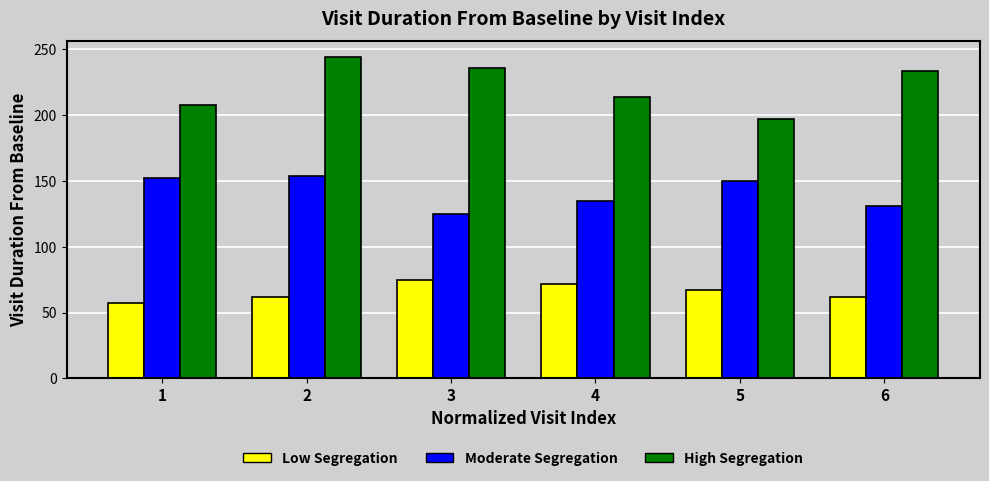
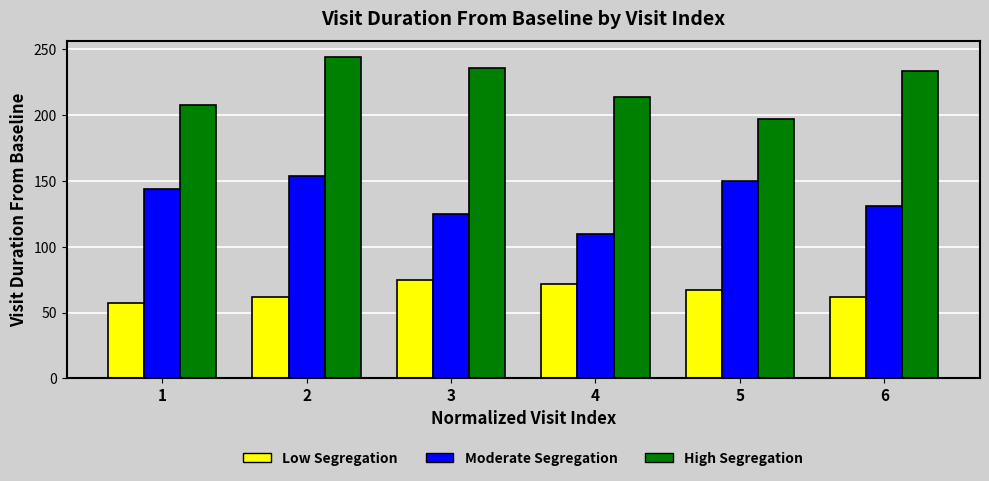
  {
    "Low Segregation": {
      "1": 57,
      "2": 62,
      "3": 75,
      "4": 72,
      "5": 67,
      "6": 62
    },
    "Moderate Segregation": {
-     "1": 152,
+     "1": 144,
      "2": 154,
      "3": 125,
-     "4": 135,
+     "4": 110,
      "5": 150,
      "6": 131
    },
    "High Segregation": {
      "1": 208,
      "2": 244,
      "3": 236,
      "4": 214,
      "5": 197,
      "6": 234
    }
  }
